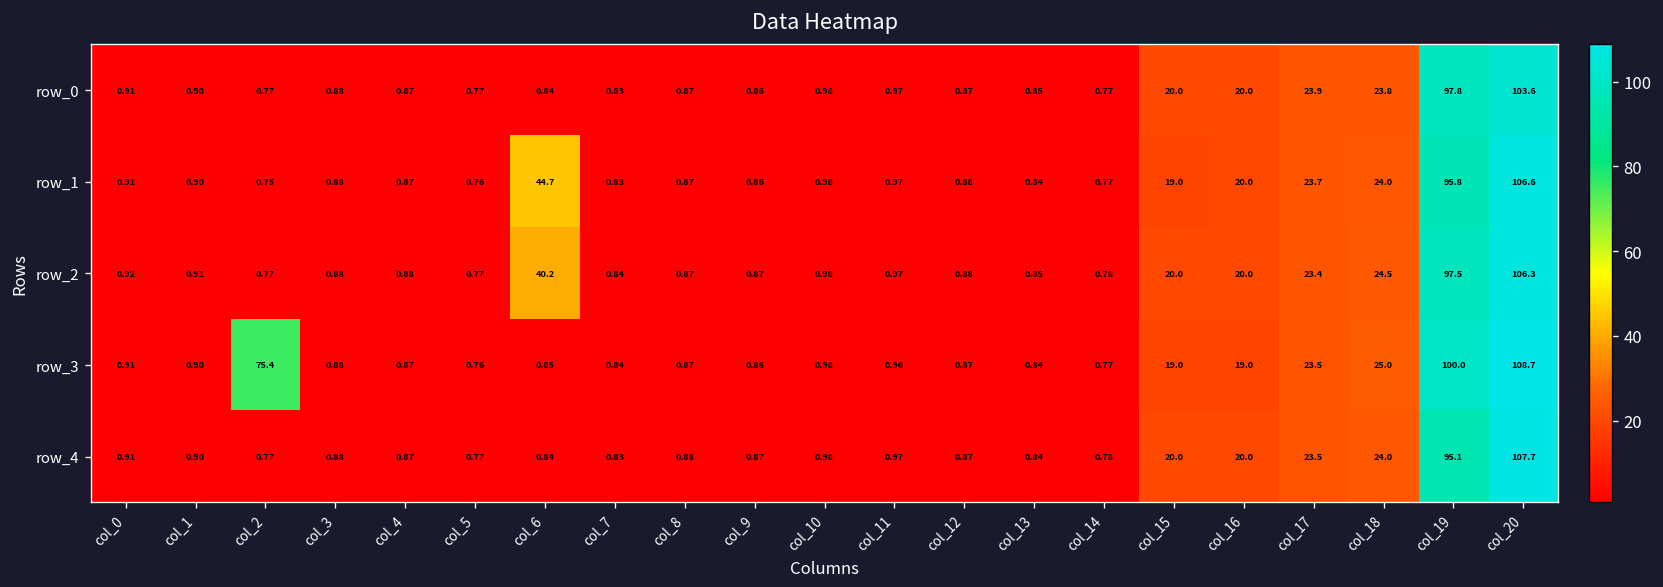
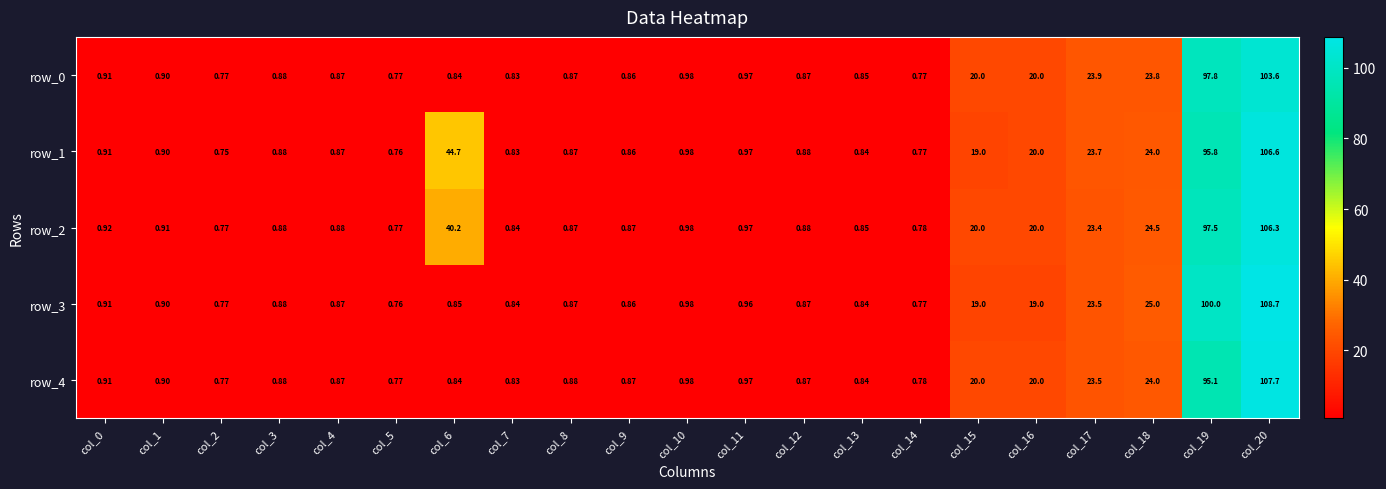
  {
    "row_0": {
      "col_0": 0.91,
      "col_1": 0.90,
      "col_2": 0.77,
      "col_3": 0.88,
      "col_4": 0.87,
      "col_5": 0.77,
      "col_6": 0.84,
      "col_7": 0.83,
      "col_8": 0.87,
      "col_9": 0.86,
      "col_10": 0.98,
      "col_11": 0.97,
      "col_12": 0.87,
      "col_13": 0.85,
      "col_14": 0.77,
      "col_15": 20.0,
      "col_16": 20.0,
      "col_17": 23.9,
      "col_18": 23.8,
      "col_19": 97.8,
      "col_20": 103.6
    },
    "row_1": {
      "col_0": 0.91,
      "col_1": 0.90,
      "col_2": 0.75,
      "col_3": 0.88,
      "col_4": 0.87,
      "col_5": 0.76,
      "col_6": 44.7,
      "col_7": 0.83,
      "col_8": 0.87,
      "col_9": 0.86,
      "col_10": 0.98,
      "col_11": 0.97,
      "col_12": 0.88,
      "col_13": 0.84,
      "col_14": 0.77,
      "col_15": 19.0,
      "col_16": 20.0,
      "col_17": 23.7,
      "col_18": 24.0,
      "col_19": 95.8,
      "col_20": 106.6
    },
    "row_2": {
      "col_0": 0.92,
      "col_1": 0.91,
      "col_2": 0.77,
      "col_3": 0.88,
      "col_4": 0.88,
      "col_5": 0.77,
      "col_6": 40.2,
      "col_7": 0.84,
      "col_8": 0.87,
      "col_9": 0.87,
      "col_10": 0.98,
      "col_11": 0.97,
      "col_12": 0.88,
      "col_13": 0.85,
      "col_14": 0.78,
      "col_15": 20.0,
      "col_16": 20.0,
      "col_17": 23.4,
      "col_18": 24.5,
      "col_19": 97.5,
      "col_20": 106.3
    },
    "row_3": {
      "col_0": 0.91,
      "col_1": 0.90,
-     "col_2": 75.4,
+     "col_2": 0.77,
      "col_3": 0.88,
      "col_4": 0.87,
      "col_5": 0.76,
      "col_6": 0.85,
      "col_7": 0.84,
      "col_8": 0.87,
      "col_9": 0.86,
      "col_10": 0.98,
      "col_11": 0.96,
      "col_12": 0.87,
      "col_13": 0.84,
      "col_14": 0.77,
      "col_15": 19.0,
      "col_16": 19.0,
      "col_17": 23.5,
      "col_18": 25.0,
      "col_19": 100.0,
      "col_20": 108.7
    },
    "row_4": {
      "col_0": 0.91,
      "col_1": 0.90,
      "col_2": 0.77,
      "col_3": 0.88,
      "col_4": 0.87,
      "col_5": 0.77,
      "col_6": 0.84,
      "col_7": 0.83,
      "col_8": 0.88,
      "col_9": 0.87,
      "col_10": 0.98,
      "col_11": 0.97,
      "col_12": 0.87,
      "col_13": 0.84,
      "col_14": 0.78,
      "col_15": 20.0,
      "col_16": 20.0,
      "col_17": 23.5,
      "col_18": 24.0,
      "col_19": 95.1,
      "col_20": 107.7
    }
  }
